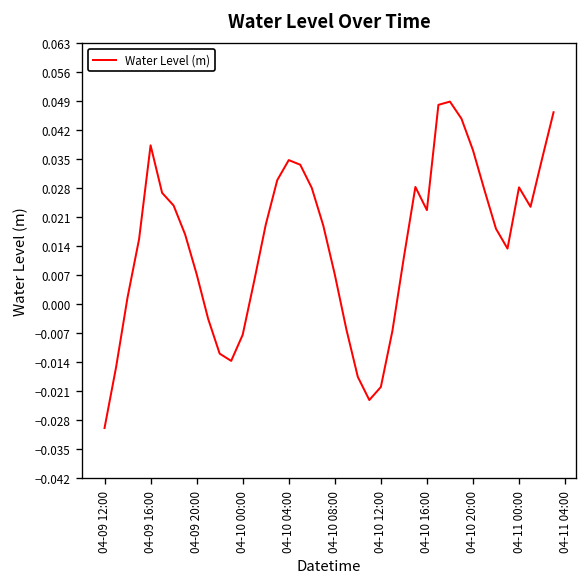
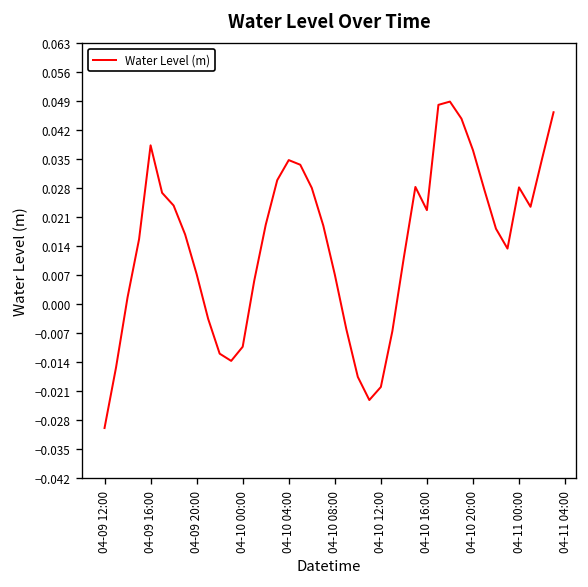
  {
    "04-09 12:00": -0.030,
    "04-09 16:00": 0.038,
    "04-09 20:00": 0.007,
-   "04-10 00:00": -0.007,
+   "04-10 00:00": -0.010,
    "04-10 04:00": 0.035,
    "04-10 08:00": 0.007,
    "04-10 12:00": -0.020,
    "04-10 16:00": 0.023,
    "04-10 20:00": 0.037,
    "04-11 00:00": 0.028
  }
